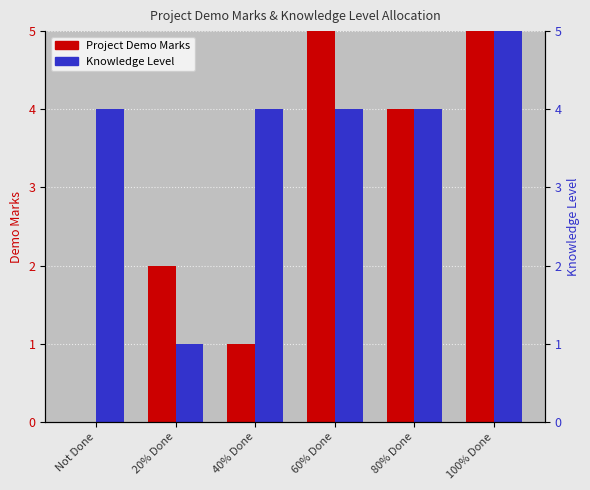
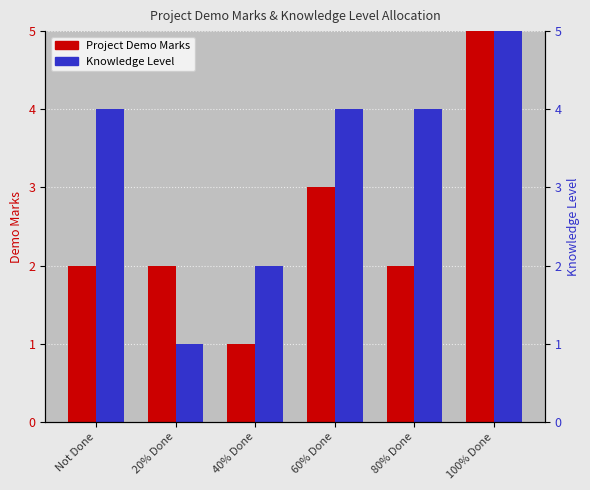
  {
    "Project Demo Marks": {
-     "Not Done": 0,
+     "Not Done": 2,
      "20% Done": 2,
      "40% Done": 1,
-     "60% Done": 5,
-     "80% Done": 4,
+     "60% Done": 3,
+     "80% Done": 2,
      "100% Done": 5
    },
    "Knowledge Level": {
      "Not Done": 4,
      "20% Done": 1,
-     "40% Done": 4,
+     "40% Done": 2,
      "60% Done": 4,
      "80% Done": 4,
      "100% Done": 5
    }
  }
